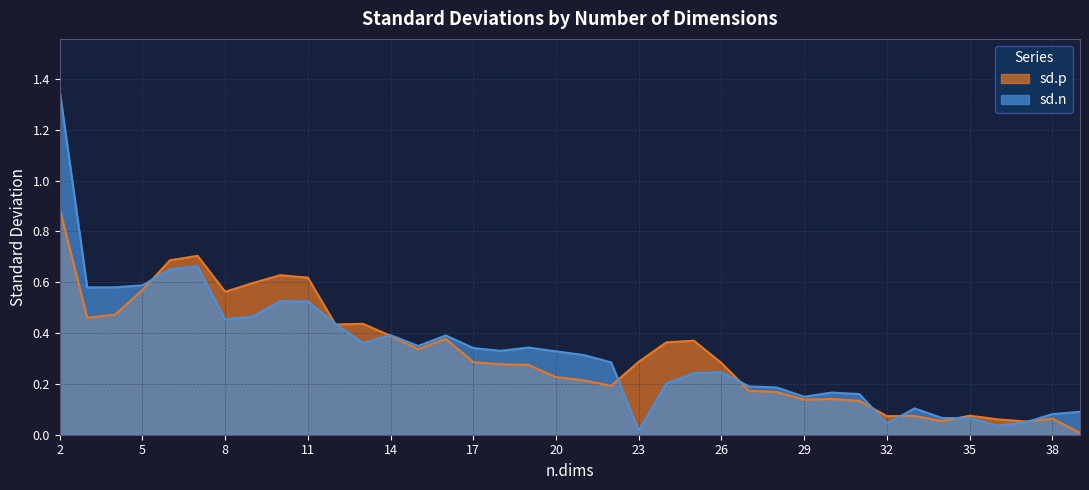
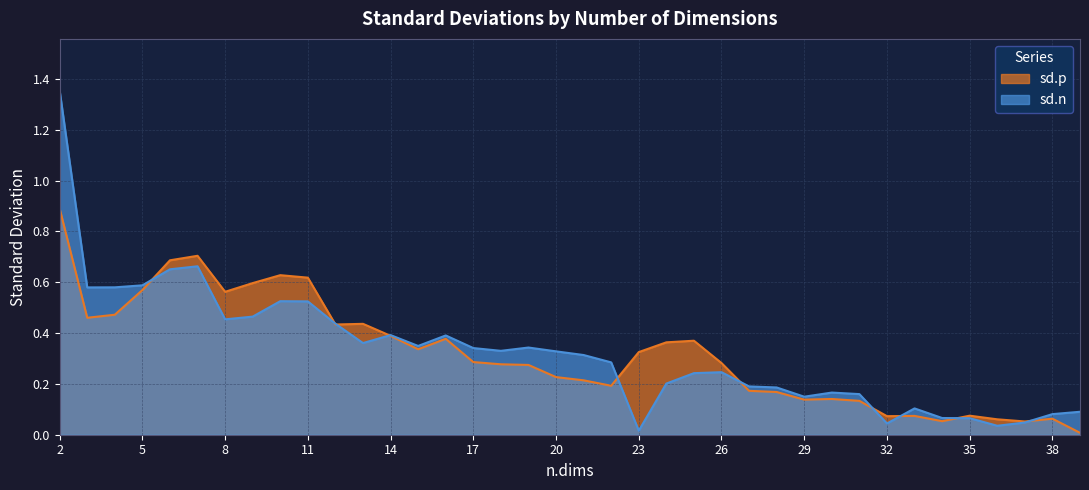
  {
    "sd.p": {
      "2": 0.89,
      "5": 0.57,
      "8": 0.56,
      "11": 0.62,
      "17": 0.29,
      "20": 0.23,
-     "23": 0.29,
+     "23": 0.33,
      "26": 0.28,
      "29": 0.14,
      "32": 0.07,
      "38": 0.06
    },
    "sd.n": {
      "2": 1.35,
      "5": 0.59,
      "8": 0.45,
      "11": 0.52,
      "17": 0.34,
      "20": 0.33,
      "23": 0.02,
      "26": 0.25,
      "29": 0.15,
      "32": 0.04,
      "38": 0.08
    }
  }
